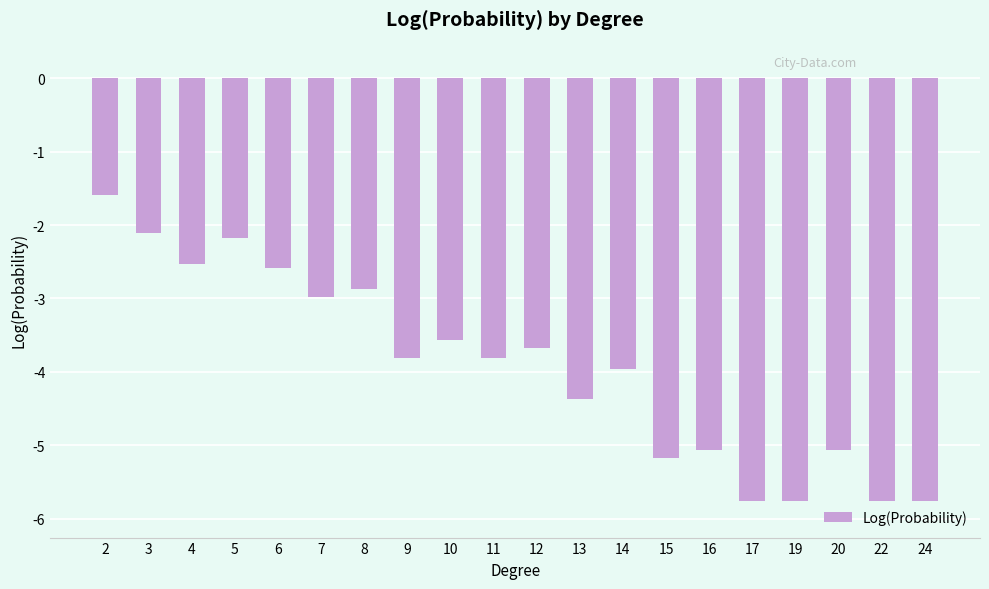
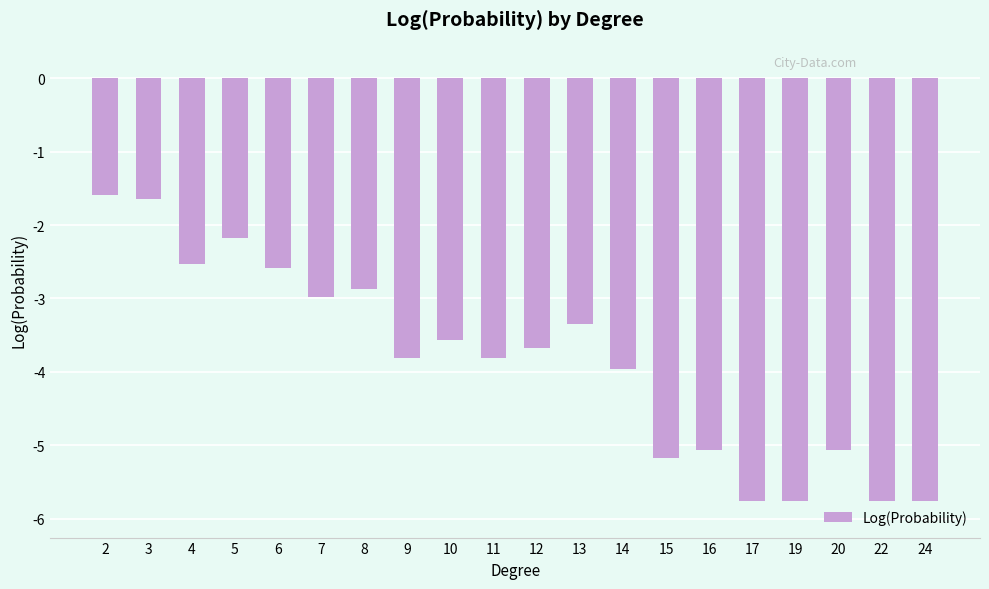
  {
    "2": -1.6,
-   "3": -2.1,
+   "3": -1.6,
    "4": -2.5,
    "5": -2.2,
    "6": -2.6,
    "7": -3.0,
    "8": -2.9,
    "9": -3.8,
    "10": -3.6,
    "11": -3.8,
    "12": -3.7,
-   "13": -4.4,
+   "13": -3.3,
    "14": -4.0,
    "15": -5.2,
    "16": -5.1,
    "17": -5.8,
    "19": -5.8,
    "20": -5.1,
    "22": -5.8,
    "24": -5.8
  }
